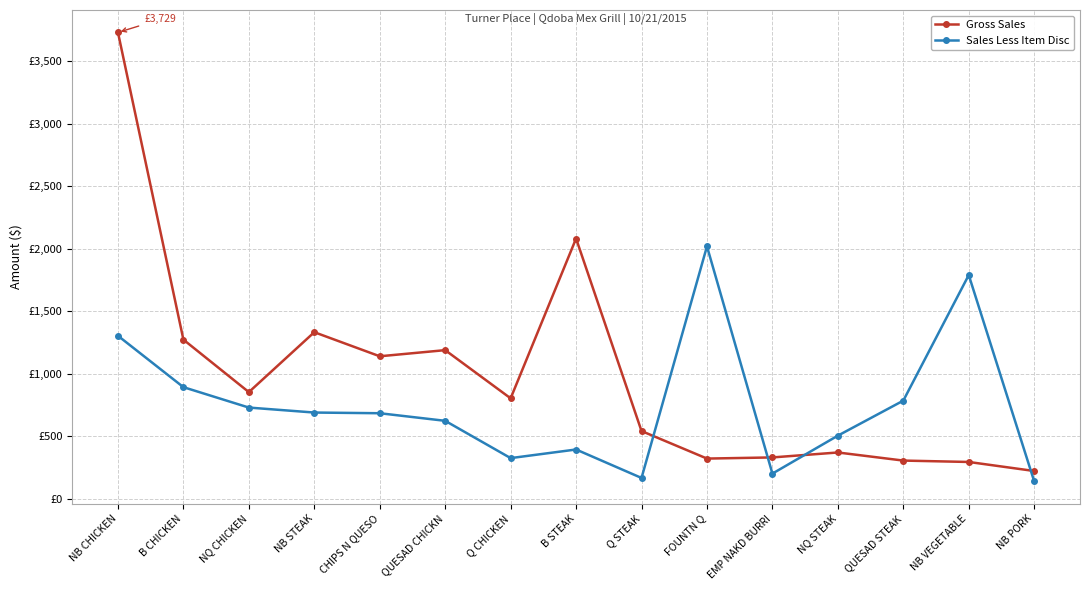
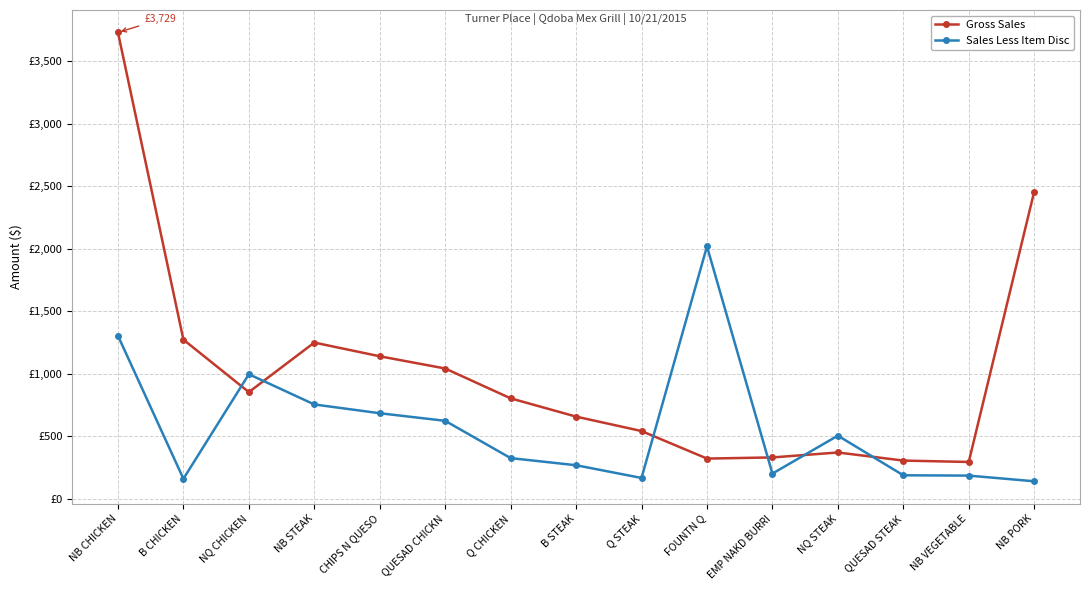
  {
    "Gross Sales": {
      "B CHICKEN": "£1,270",
      "NQ CHICKEN": "£850",
-     "NB STEAK": "£1,330",
+     "NB STEAK": "£1,250",
      "CHIPS N QUESO": "£1,140",
-     "QUESAD CHICKN": "£1,190",
+     "QUESAD CHICKN": "£1,040",
      "Q CHICKEN": "£800",
-     "B STEAK": "£2,080",
+     "B STEAK": "£660",
      "Q STEAK": "£540",
      "FOUNTN Q": "£320",
      "EMP NAKD BURRI": "£330",
      "NQ STEAK": "£370",
      "QUESAD STEAK": "£310",
      "NB VEGETABLE": "£290",
-     "NB PORK": "£220"
+     "NB PORK": "£2,460"
    },
    "Sales Less Item Disc": {
      "NB CHICKEN": "£1,300",
-     "B CHICKEN": "£890",
-     "NQ CHICKEN": "£730",
-     "NB STEAK": "£690",
+     "B CHICKEN": "£160",
+     "NQ CHICKEN": "£1,000",
+     "NB STEAK": "£750",
      "CHIPS N QUESO": "£680",
      "QUESAD CHICKN": "£620",
      "Q CHICKEN": "£320",
-     "B STEAK": "£390",
+     "B STEAK": "£270",
      "Q STEAK": "£170",
      "FOUNTN Q": "£2,020",
      "EMP NAKD BURRI": "£200",
      "NQ STEAK": "£500",
-     "QUESAD STEAK": "£780",
-     "NB VEGETABLE": "£1,790",
+     "QUESAD STEAK": "£190",
+     "NB VEGETABLE": "£190",
      "NB PORK": "£140"
    }
  }
